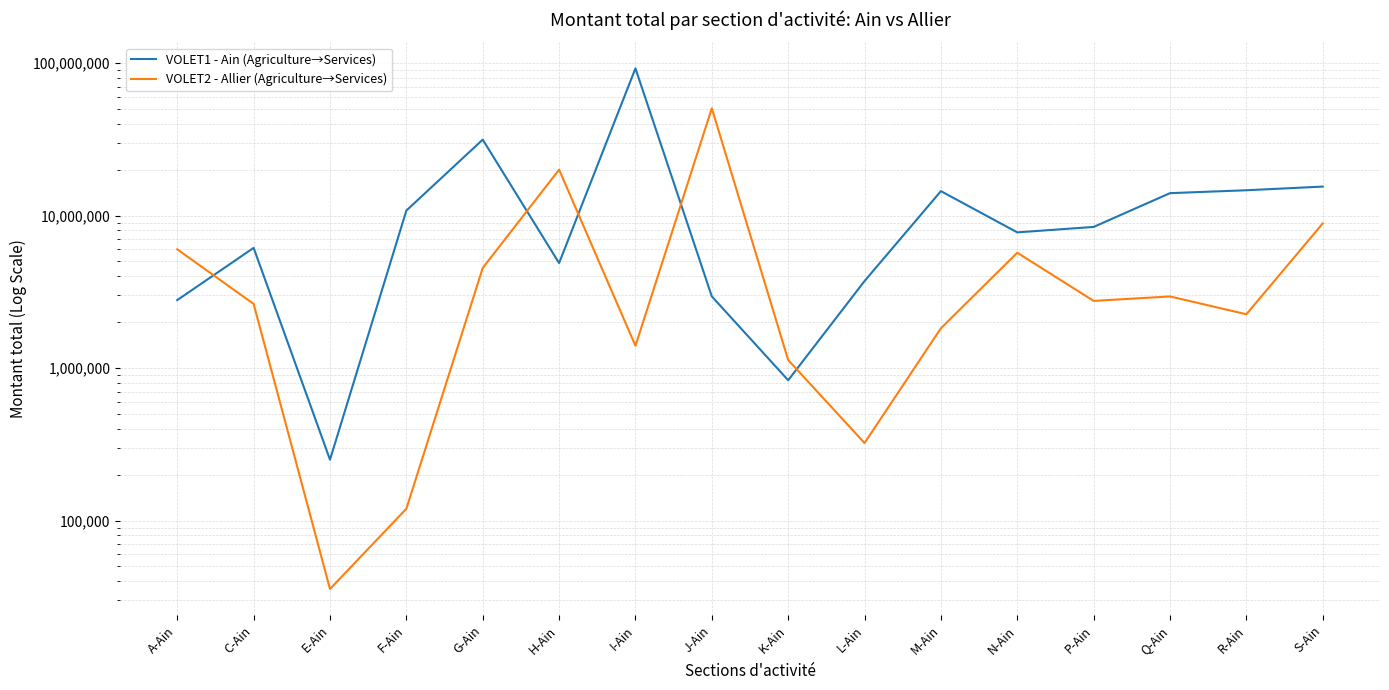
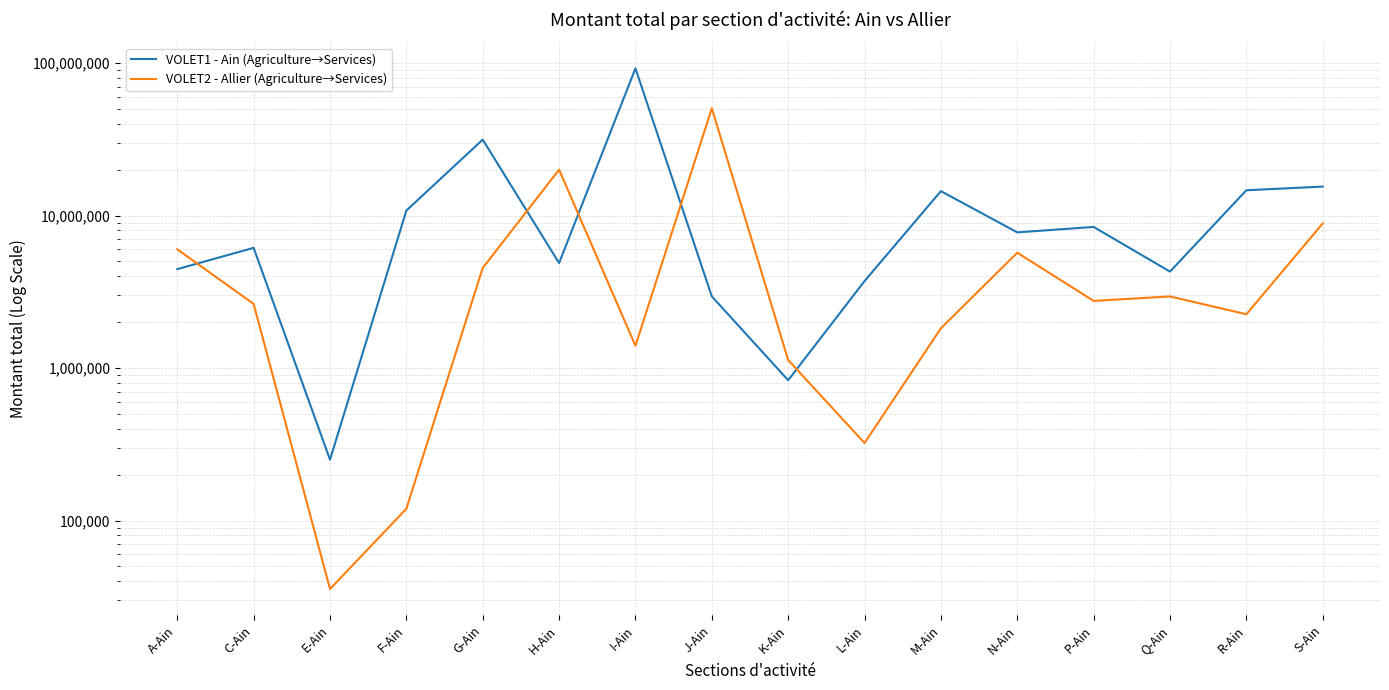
  {
    "VOLET1 - Ain (Agriculture→Services)": {
-     "A-Ain": "2,800,000",
+     "A-Ain": "4,500,000",
      "C-Ain": "6,100,000",
      "E-Ain": "250,000",
      "F-Ain": "11,000,000",
      "G-Ain": "31,000,000",
      "H-Ain": "4,900,000",
      "I-Ain": "90,000,000",
      "J-Ain": "3,000,000",
      "K-Ain": "800,000",
      "L-Ain": "3,700,000",
      "M-Ain": "14,000,000",
      "N-Ain": "8,000,000",
      "P-Ain": "8,000,000",
-     "Q-Ain": "14,000,000",
+     "Q-Ain": "4,300,000",
      "R-Ain": "15,000,000",
      "S-Ain": "15,000,000"
    },
    "VOLET2 - Allier (Agriculture→Services)": {
      "A-Ain": "6,000,000",
      "C-Ain": "2,600,000",
      "E-Ain": "36,000",
      "F-Ain": "120,000",
      "G-Ain": "4,500,000",
      "H-Ain": "20,000,000",
      "I-Ain": "1,400,000",
      "J-Ain": "51,000,000",
      "K-Ain": "1,100,000",
      "L-Ain": "320,000",
      "M-Ain": "1,800,000",
      "N-Ain": "5,700,000",
      "P-Ain": "2,800,000",
      "Q-Ain": "2,900,000",
      "R-Ain": "2,300,000",
      "S-Ain": "9,000,000"
    }
  }
